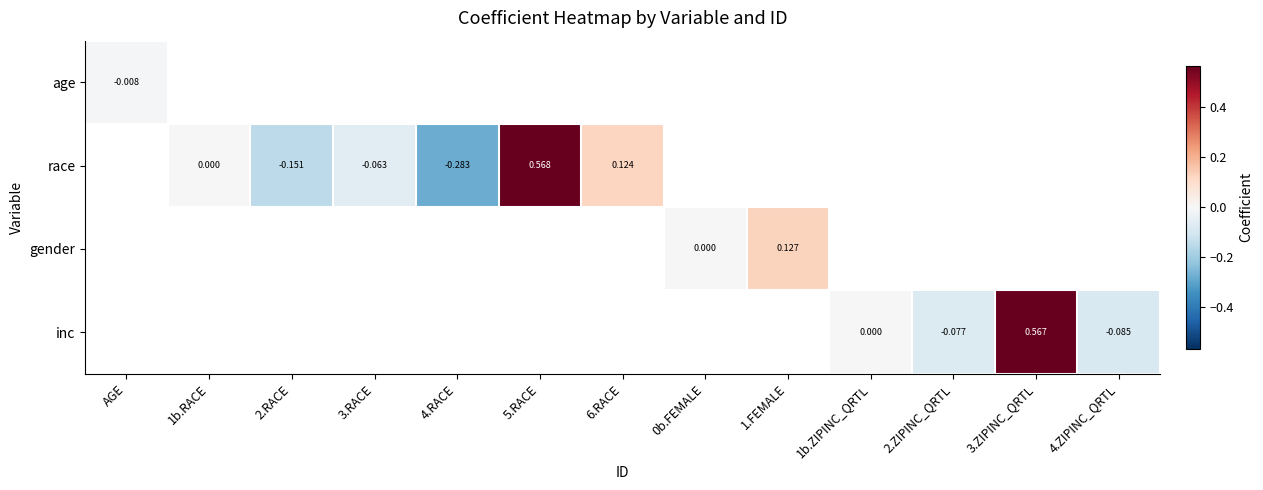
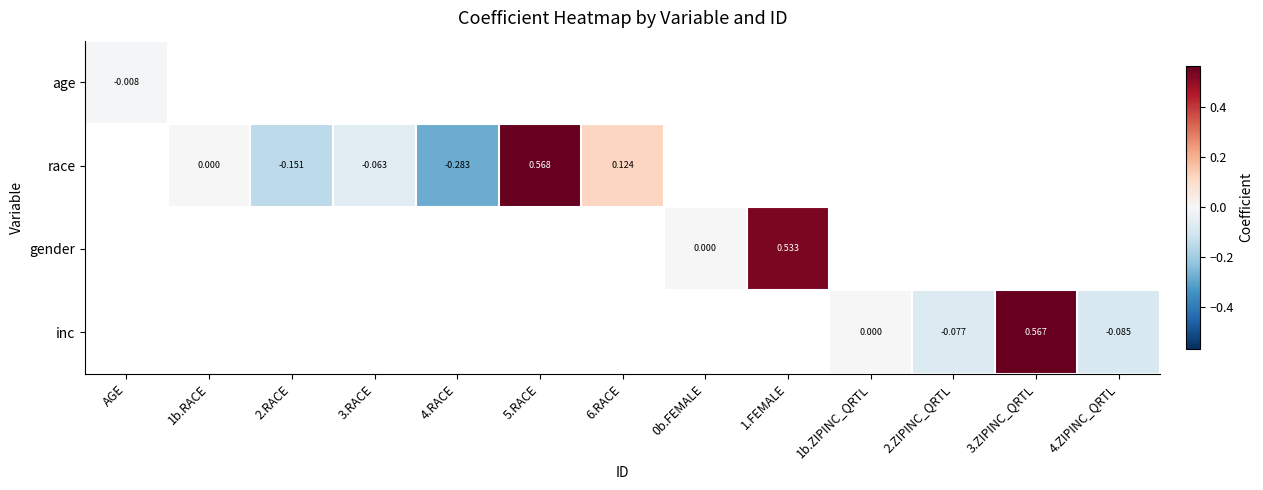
  {
    "age": {
      "AGE": -0.008
    },
    "race": {
      "1b.RACE": 0.000,
      "2.RACE": -0.151,
      "3.RACE": -0.063,
      "4.RACE": -0.283,
      "5.RACE": 0.568,
      "6.RACE": 0.124
    },
    "gender": {
      "0b.FEMALE": 0.000,
-     "1.FEMALE": 0.127
+     "1.FEMALE": 0.533
    },
    "inc": {
      "1b.ZIPINC_QRTL": 0.000,
      "2.ZIPINC_QRTL": -0.077,
      "3.ZIPINC_QRTL": 0.567,
      "4.ZIPINC_QRTL": -0.085
    }
  }
